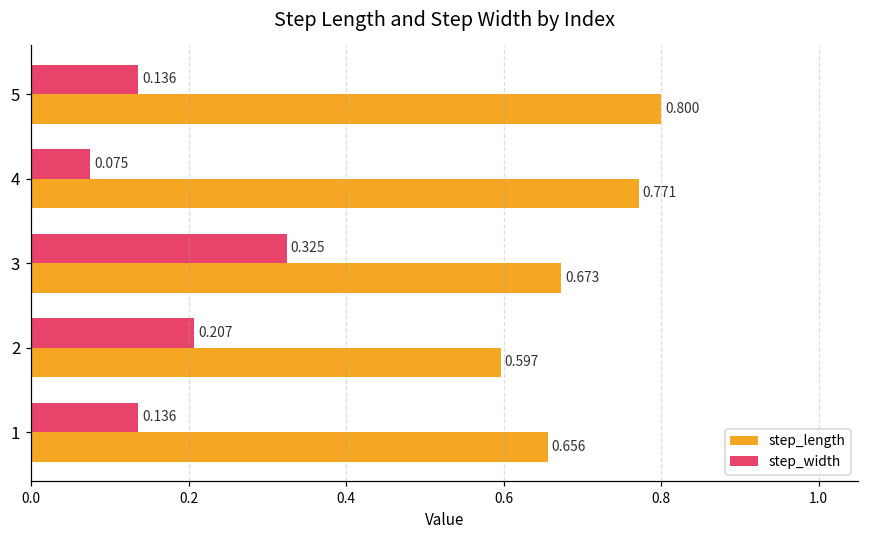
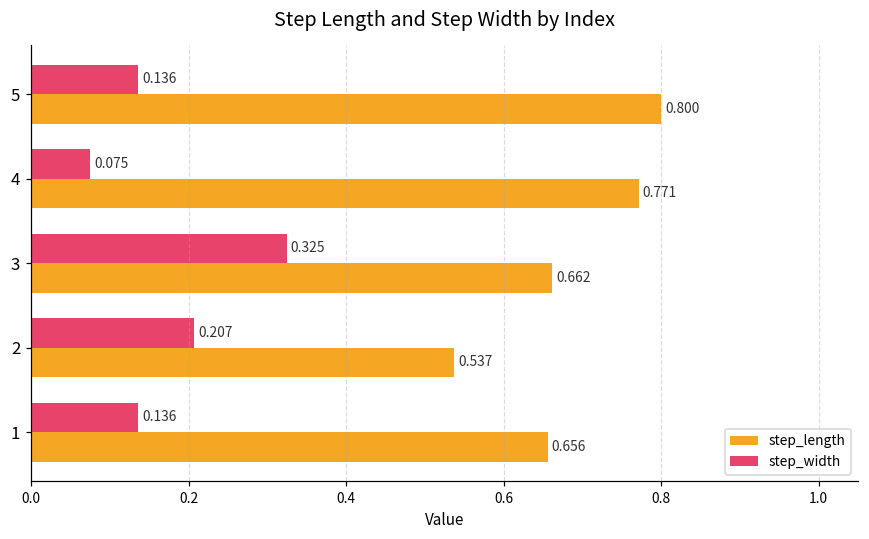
  {
    "step_length": {
      "5": 0.800,
      "4": 0.771,
-     "3": 0.673,
-     "2": 0.597,
+     "3": 0.662,
+     "2": 0.537,
      "1": 0.656
    },
    "step_width": {
      "5": 0.136,
      "4": 0.075,
      "3": 0.325,
      "2": 0.207,
      "1": 0.136
    }
  }
